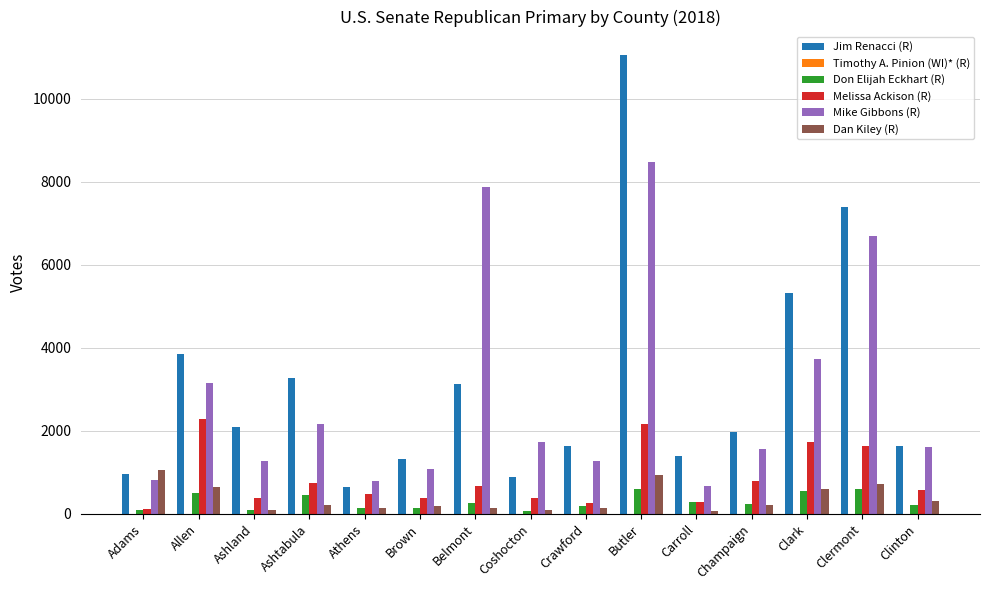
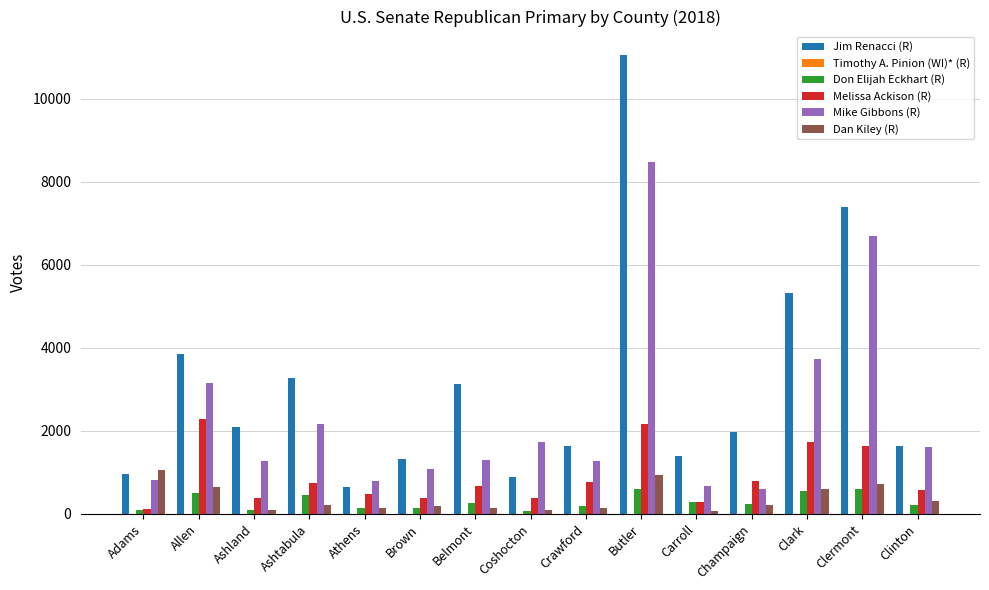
  {
    "Jim Renacci (R)": {
      "Adams": 1000,
      "Allen": 3900,
      "Ashland": 2100,
      "Ashtabula": 3300,
      "Athens": 700,
      "Brown": 1300,
      "Belmont": 3100,
      "Coshocton": 900,
      "Crawford": 1600,
      "Butler": 11100,
      "Carroll": 1400,
      "Champaign": 2000,
      "Clark": 5300,
      "Clermont": 7400,
      "Clinton": 1600
    },
    "Timothy A. Pinion (WI)* (R)": {
      "Adams": 0,
      "Ashland": 0,
      "Brown": 0,
      "Coshocton": 0,
      "Crawford": 0,
      "Butler": 0,
      "Champaign": 0
    },
    "Don Elijah Eckhart (R)": {
      "Adams": 100,
      "Allen": 500,
      "Ashland": 100,
      "Ashtabula": 500,
      "Athens": 200,
      "Brown": 100,
      "Belmont": 300,
      "Coshocton": 100,
      "Crawford": 200,
      "Butler": 600,
      "Carroll": 300,
      "Champaign": 200,
      "Clark": 600,
      "Clermont": 600,
      "Clinton": 200
    },
    "Melissa Ackison (R)": {
      "Adams": 100,
      "Allen": 2300,
      "Ashland": 400,
      "Ashtabula": 700,
      "Athens": 500,
      "Brown": 400,
      "Belmont": 700,
      "Coshocton": 400,
-     "Crawford": 300,
+     "Crawford": 800,
      "Butler": 2200,
      "Carroll": 300,
      "Champaign": 800,
      "Clark": 1700,
      "Clermont": 1600,
      "Clinton": 600
    },
    "Mike Gibbons (R)": {
      "Adams": 800,
      "Allen": 3100,
      "Ashland": 1300,
      "Ashtabula": 2200,
      "Athens": 800,
      "Brown": 1100,
-     "Belmont": 7900,
+     "Belmont": 1300,
      "Coshocton": 1700,
      "Crawford": 1300,
      "Butler": 8500,
      "Carroll": 700,
-     "Champaign": 1600,
+     "Champaign": 600,
      "Clark": 3700,
      "Clermont": 6700,
      "Clinton": 1600
    },
    "Dan Kiley (R)": {
      "Adams": 1000,
      "Allen": 700,
      "Ashland": 100,
      "Ashtabula": 200,
      "Athens": 100,
      "Brown": 200,
      "Belmont": 100,
      "Coshocton": 100,
      "Crawford": 100,
      "Butler": 900,
      "Carroll": 100,
      "Champaign": 200,
      "Clark": 600,
      "Clermont": 700,
      "Clinton": 300
    }
  }
